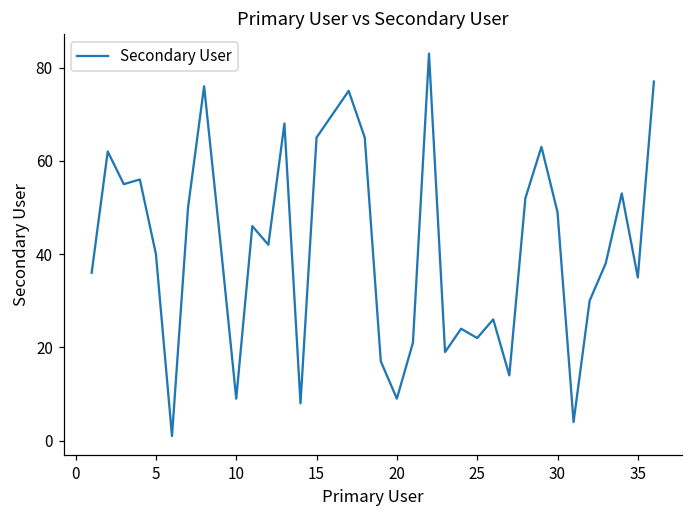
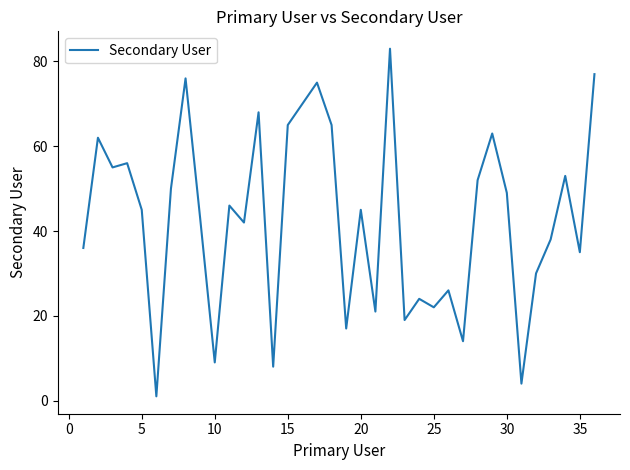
  {
-   "5": 40,
+   "5": 45,
    "10": 9,
    "15": 65,
-   "20": 9,
+   "20": 45,
    "25": 22,
    "30": 49,
    "35": 35
  }
